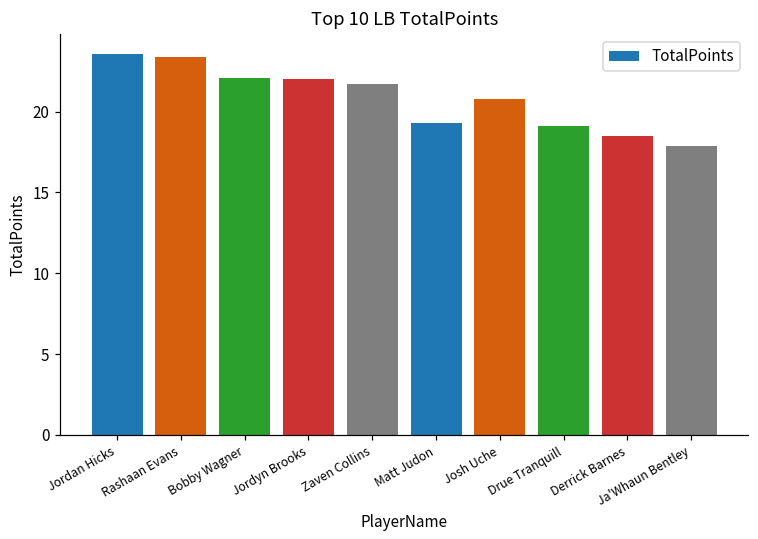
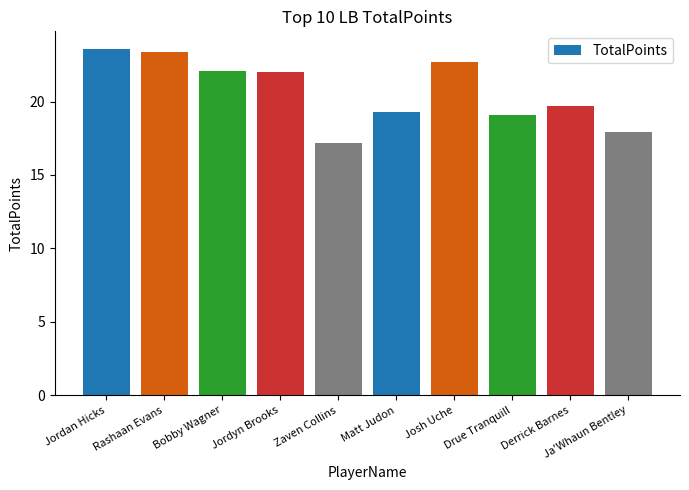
  {
    "Jordan Hicks": 23.6,
    "Rashaan Evans": 23.4,
    "Bobby Wagner": 22.1,
    "Jordyn Brooks": 22.0,
-   "Zaven Collins": 21.7,
+   "Zaven Collins": 17.2,
    "Matt Judon": 19.3,
-   "Josh Uche": 20.8,
+   "Josh Uche": 22.7,
    "Drue Tranquill": 19.1,
-   "Derrick Barnes": 18.5,
+   "Derrick Barnes": 19.7,
    "Ja'Whaun Bentley": 17.9
  }
